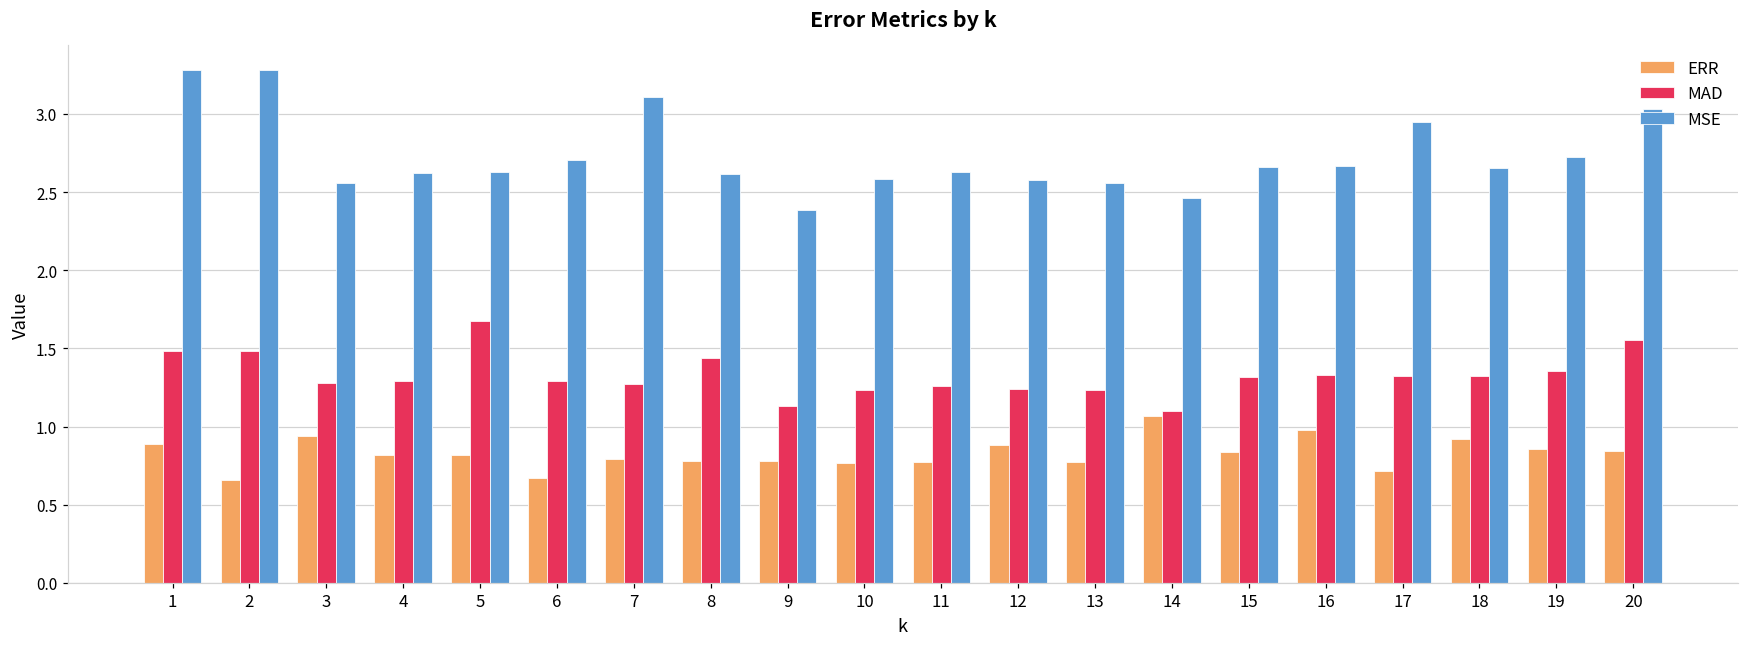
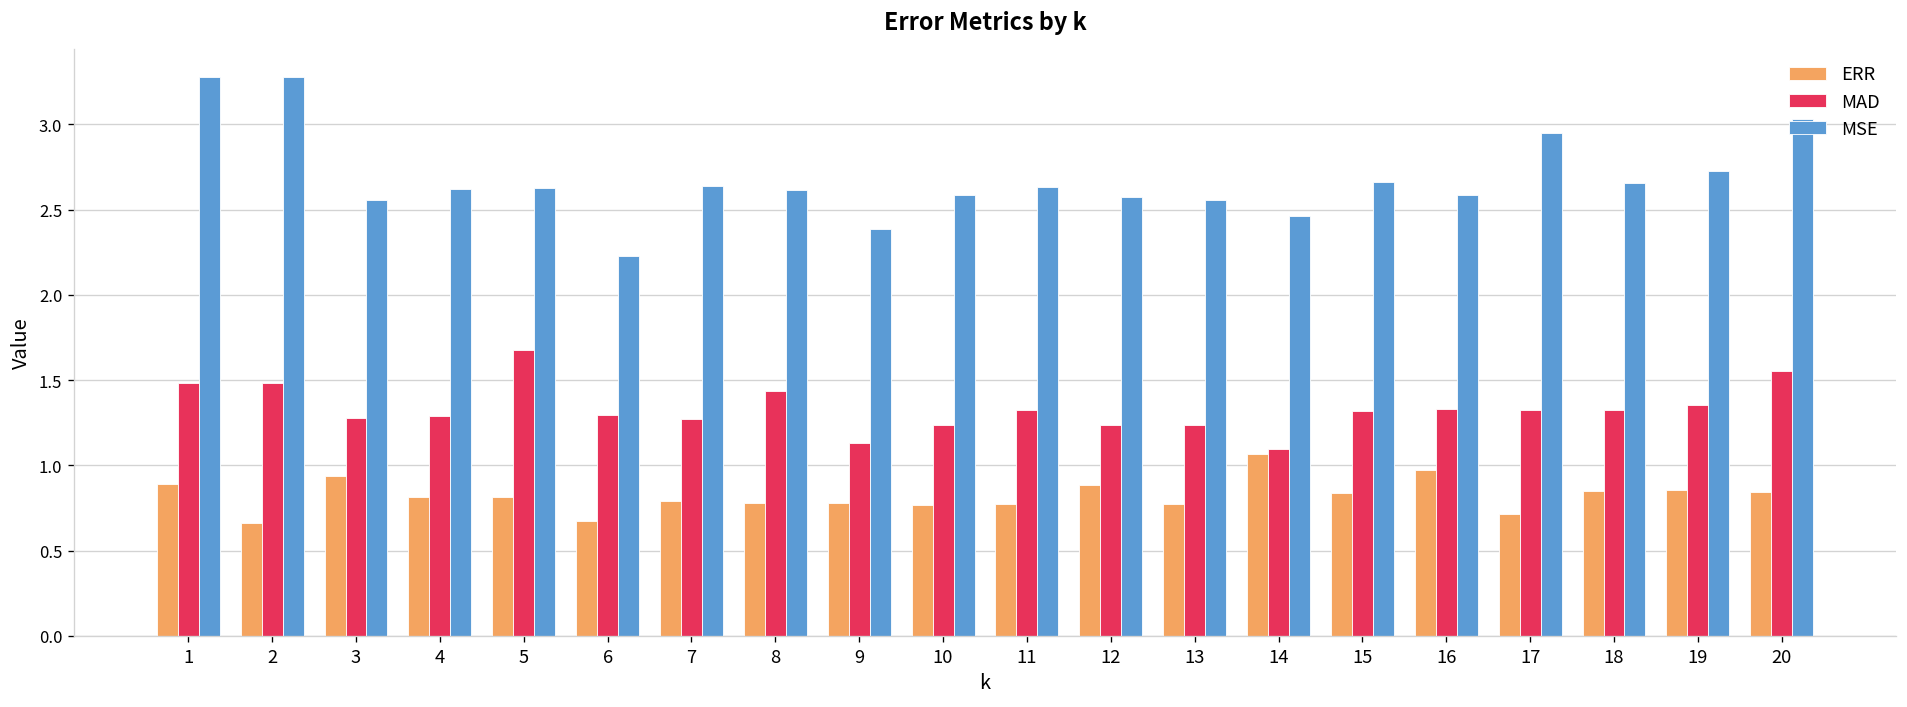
  {
    "ERR": {
      "1": 0.89,
      "2": 0.66,
      "3": 0.94,
      "4": 0.82,
      "5": 0.82,
      "6": 0.67,
      "7": 0.79,
      "8": 0.78,
      "9": 0.78,
      "10": 0.77,
      "11": 0.77,
      "12": 0.88,
      "13": 0.77,
      "14": 1.06,
      "15": 0.84,
      "16": 0.98,
      "17": 0.72,
-     "18": 0.92,
+     "18": 0.85,
      "19": 0.86,
      "20": 0.85
    },
    "MAD": {
      "1": 1.48,
      "2": 1.48,
      "3": 1.28,
      "4": 1.29,
      "5": 1.67,
      "6": 1.29,
      "7": 1.27,
      "8": 1.44,
      "9": 1.13,
      "10": 1.24,
-     "11": 1.26,
+     "11": 1.32,
      "12": 1.24,
      "13": 1.24,
      "14": 1.10,
      "15": 1.32,
      "16": 1.33,
      "17": 1.32,
      "18": 1.32,
      "19": 1.35,
      "20": 1.55
    },
    "MSE": {
      "1": 3.28,
      "2": 3.28,
      "3": 2.56,
      "4": 2.62,
      "5": 2.63,
-     "6": 2.71,
-     "7": 3.11,
+     "6": 2.23,
+     "7": 2.64,
      "8": 2.61,
      "9": 2.38,
      "10": 2.58,
      "11": 2.63,
      "12": 2.58,
      "13": 2.56,
      "14": 2.46,
      "15": 2.66,
-     "16": 2.67,
+     "16": 2.58,
      "17": 2.95,
      "18": 2.66,
      "19": 2.73,
      "20": 3.03
    }
  }
